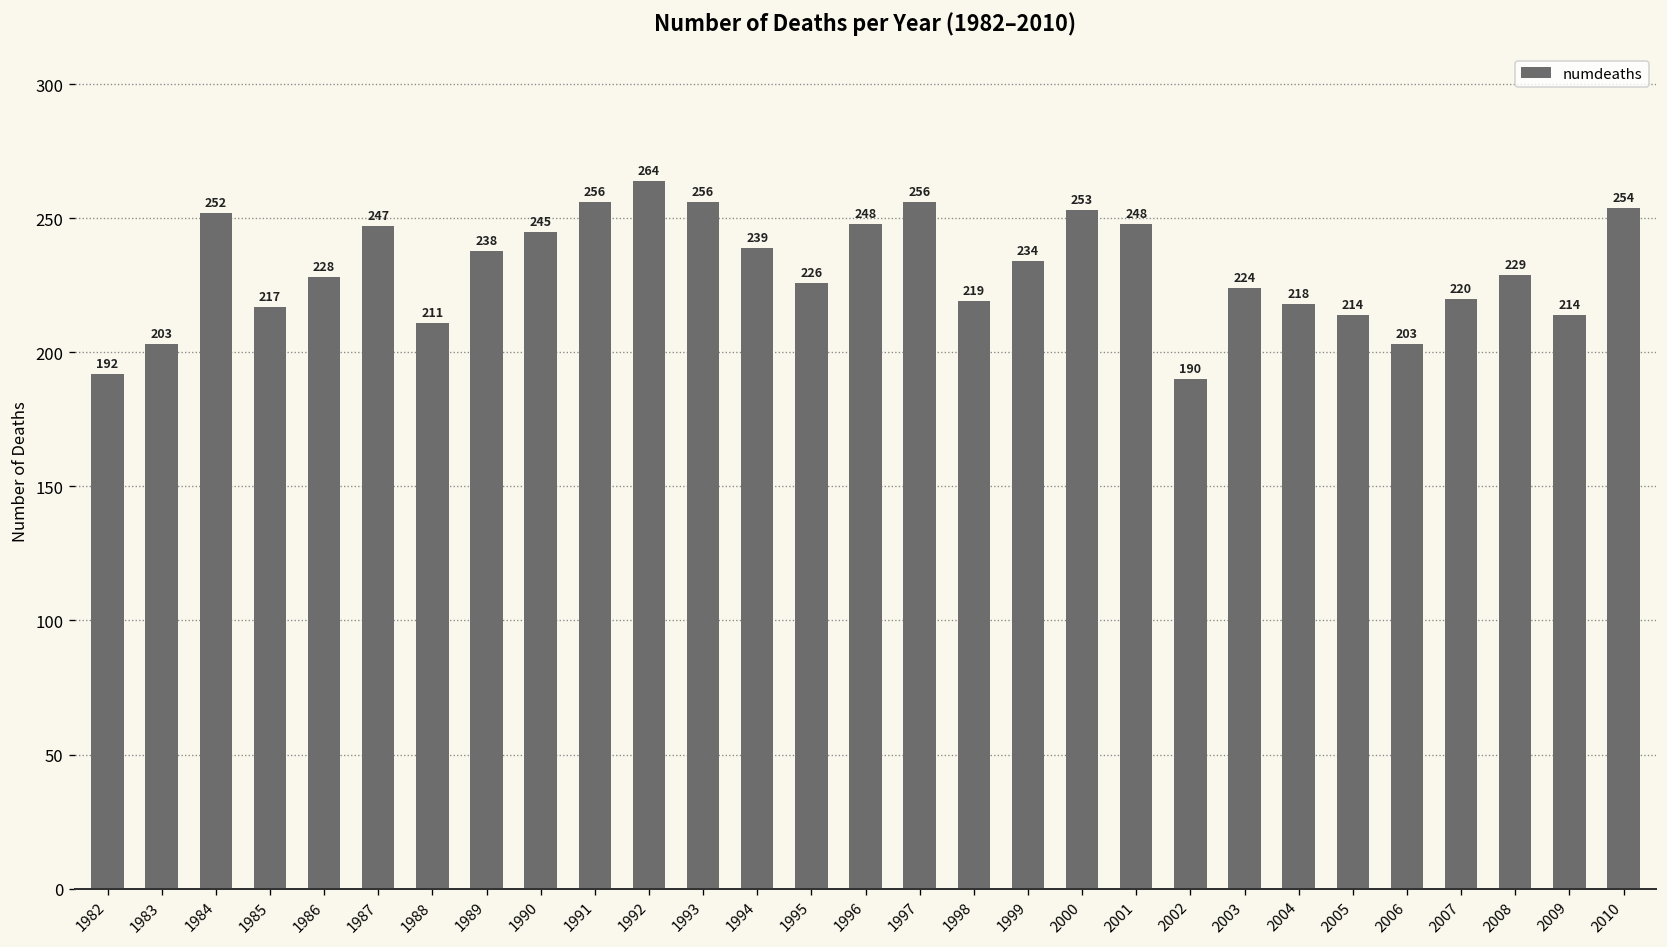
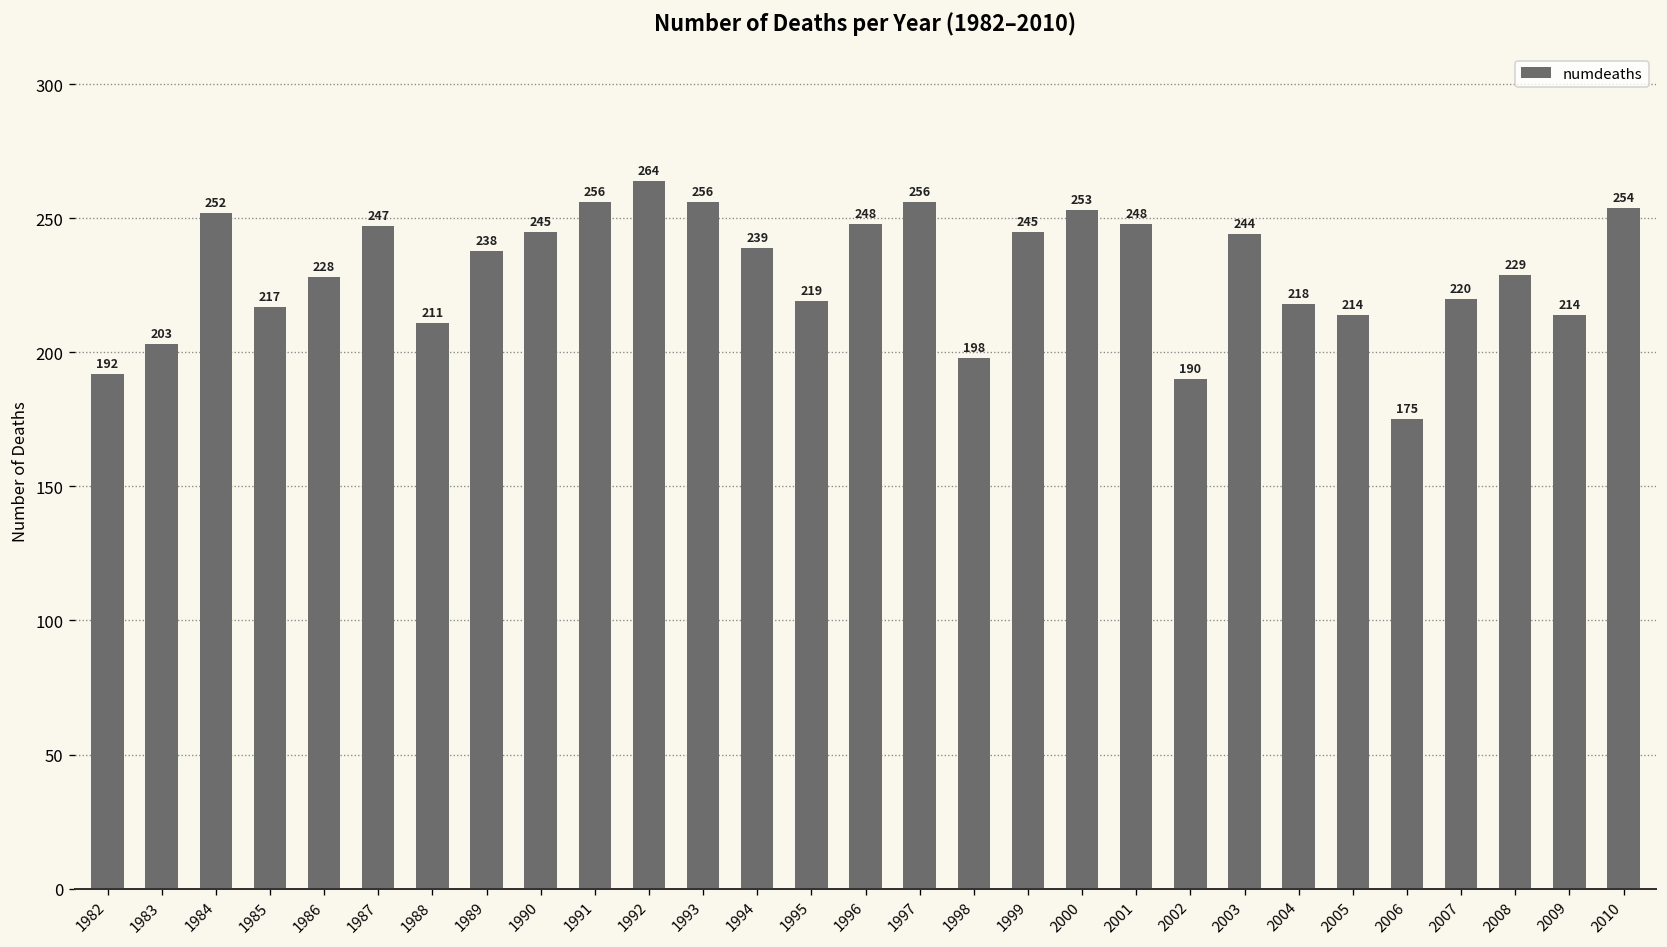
  {
    "1982": 192,
    "1983": 203,
    "1984": 252,
    "1985": 217,
    "1986": 228,
    "1987": 247,
    "1988": 211,
    "1989": 238,
    "1990": 245,
    "1991": 256,
    "1992": 264,
    "1993": 256,
    "1994": 239,
-   "1995": 226,
+   "1995": 219,
    "1996": 248,
    "1997": 256,
-   "1998": 219,
-   "1999": 234,
+   "1998": 198,
+   "1999": 245,
    "2000": 253,
    "2001": 248,
    "2002": 190,
-   "2003": 224,
+   "2003": 244,
    "2004": 218,
    "2005": 214,
-   "2006": 203,
+   "2006": 175,
    "2007": 220,
    "2008": 229,
    "2009": 214,
    "2010": 254
  }
